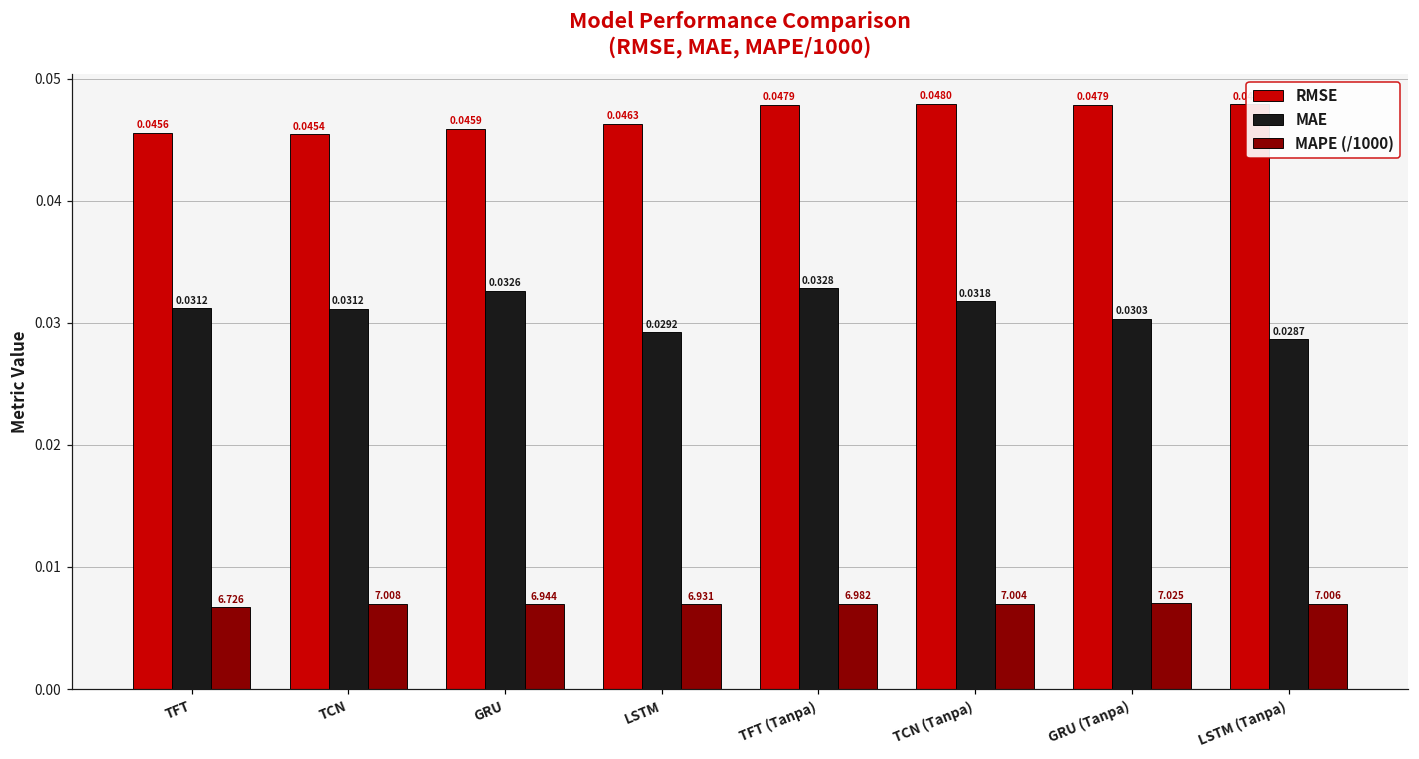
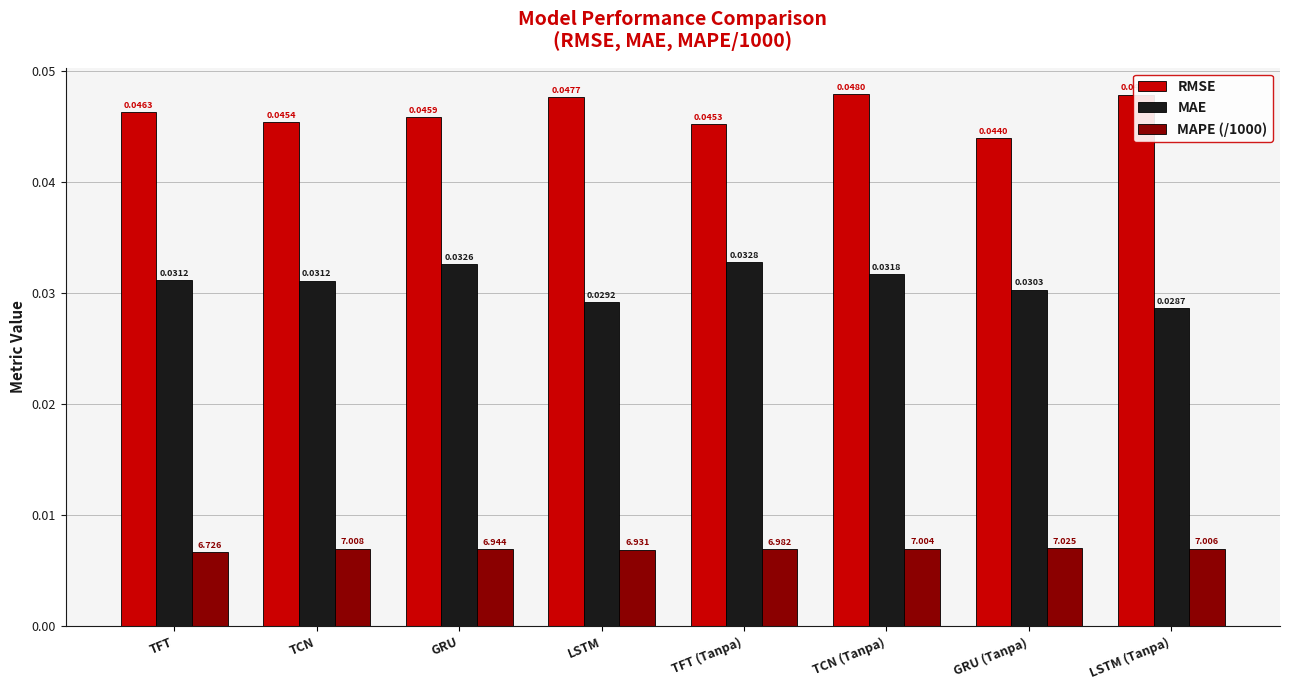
  {
    "RMSE": {
-     "TFT": 0.0456,
+     "TFT": 0.0463,
      "TCN": 0.0454,
      "GRU": 0.0459,
-     "LSTM": 0.0463,
-     "TFT (Tanpa)": 0.0479,
+     "LSTM": 0.0477,
+     "TFT (Tanpa)": 0.0453,
      "TCN (Tanpa)": 0.0480,
-     "GRU (Tanpa)": 0.0479
+     "GRU (Tanpa)": 0.0440
    },
    "MAE": {
      "TFT": 0.0312,
      "TCN": 0.0312,
      "GRU": 0.0326,
      "LSTM": 0.0292,
      "TFT (Tanpa)": 0.0328,
      "TCN (Tanpa)": 0.0318,
      "GRU (Tanpa)": 0.0303,
      "LSTM (Tanpa)": 0.0287
    }
  }
